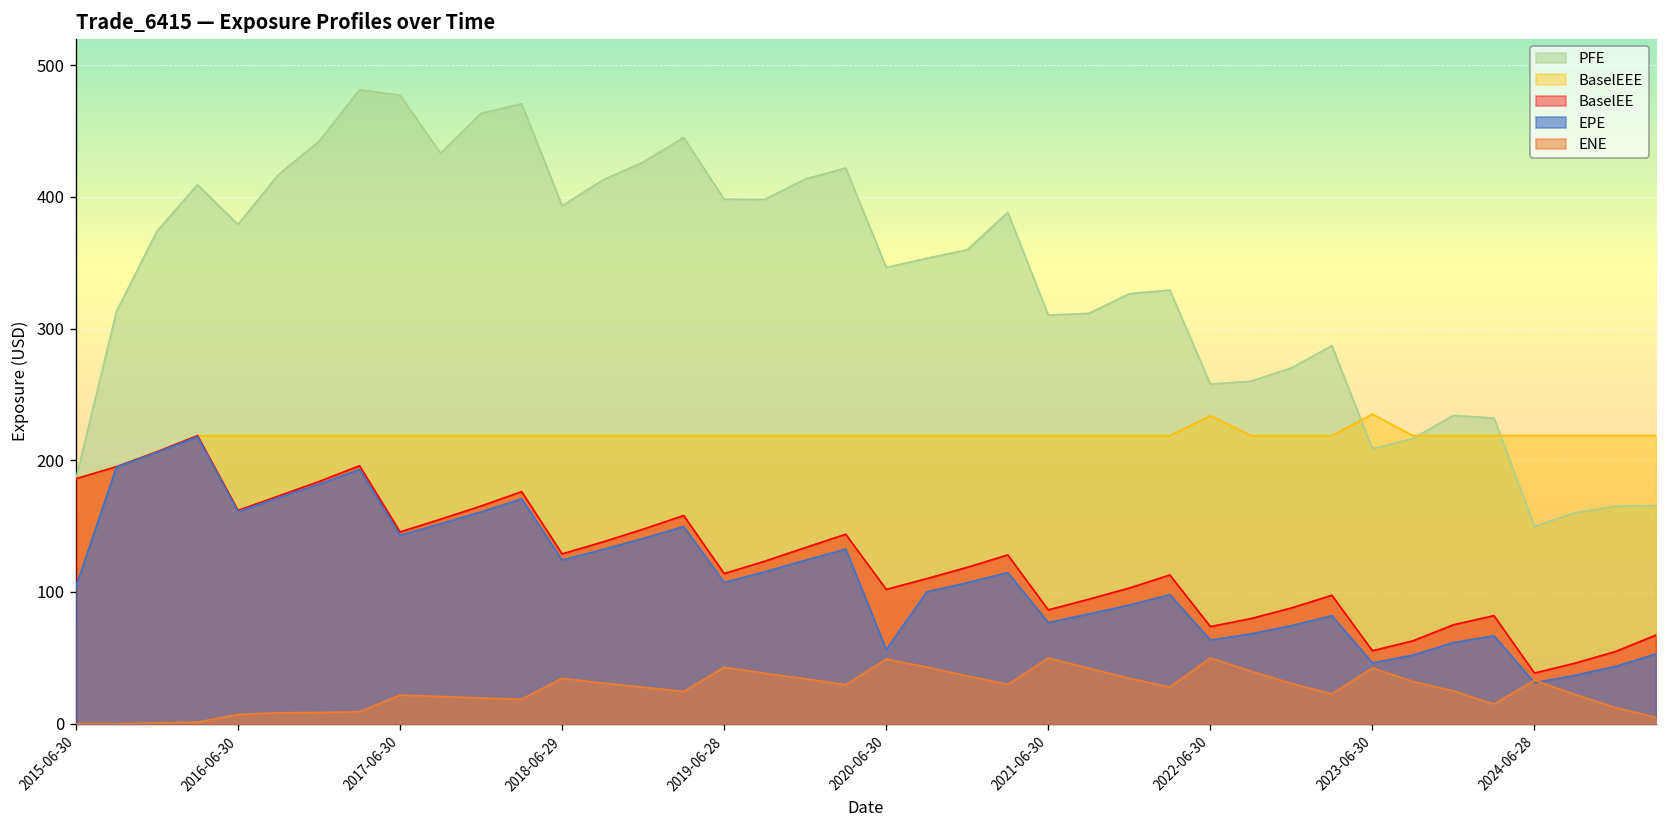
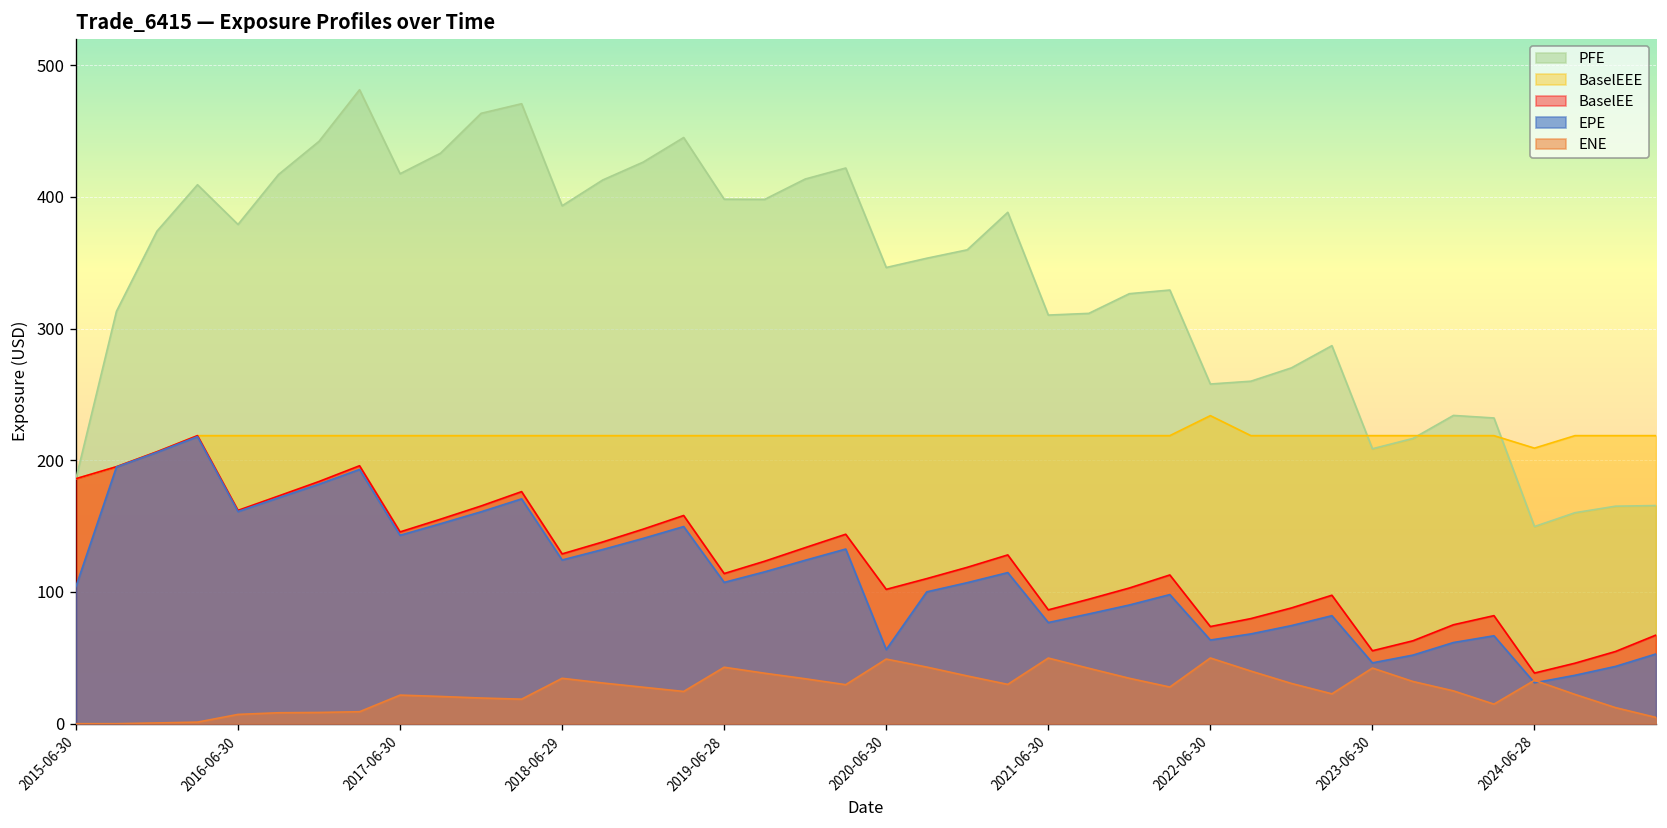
  {
    "PFE": {
      "2016-06-30": 379,
-     "2017-06-30": 477,
+     "2017-06-30": 418,
      "2018-06-29": 393,
      "2019-06-28": 398,
      "2020-06-30": 346,
      "2021-06-30": 310,
      "2022-06-30": 258,
      "2023-06-30": 209,
      "2024-06-28": 150
    },
    "BaselEEE": {
      "2016-06-30": 219,
      "2017-06-30": 219,
      "2018-06-29": 219,
      "2019-06-28": 219,
      "2020-06-30": 219,
      "2021-06-30": 219,
      "2022-06-30": 234,
-     "2023-06-30": 235,
-     "2024-06-28": 219
+     "2023-06-30": 219,
+     "2024-06-28": 209
    },
    "EPE": {
      "2015-06-30": 104,
      "2017-06-30": 143,
      "2018-06-29": 124,
      "2019-06-28": 107,
      "2020-06-30": 56,
      "2021-06-30": 77,
      "2022-06-30": 64,
      "2023-06-30": 46
    }
  }
